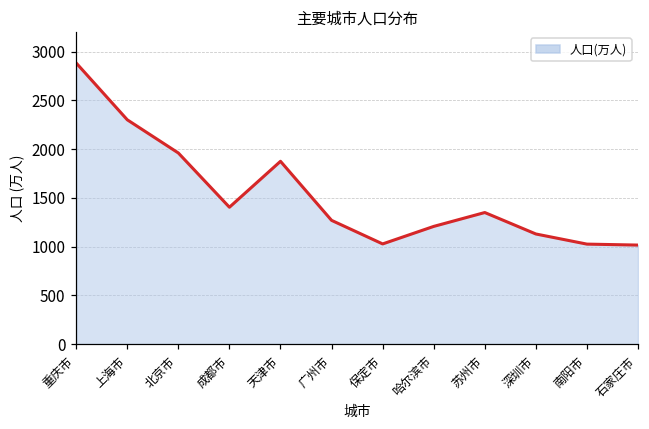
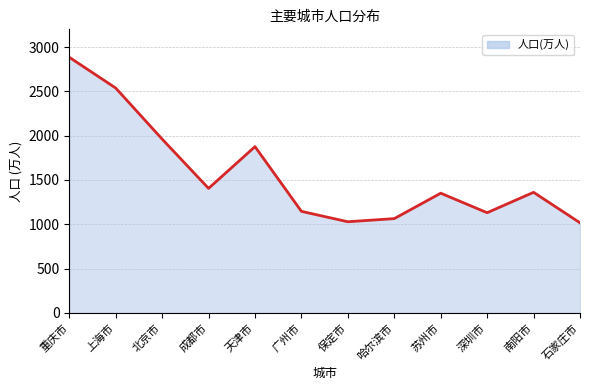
  {
    "重庆市": 2900,
-   "上海市": 2300,
+   "上海市": 2500,
    "北京市": 2000,
    "成都市": 1400,
    "天津市": 1900,
-   "广州市": 1300,
+   "广州市": 1100,
    "保定市": 1000,
-   "哈尔滨市": 1200,
+   "哈尔滨市": 1100,
    "苏州市": 1400,
    "深圳市": 1100,
-   "南阳市": 1000,
+   "南阳市": 1400,
    "石家庄市": 1000
  }
